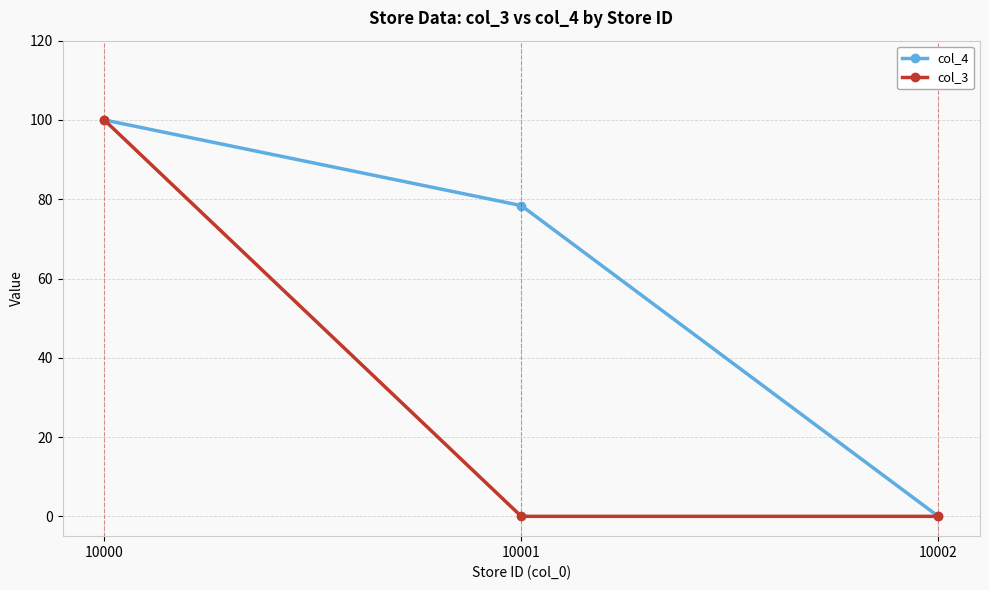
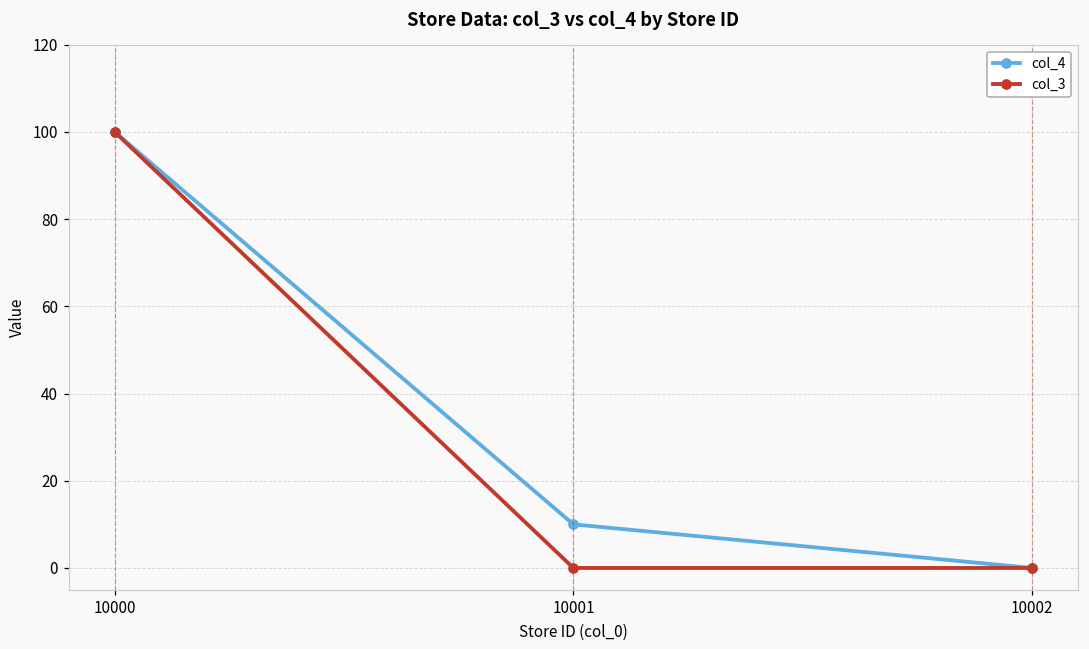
  {
    "col_4": {
-     "10001": 78
+     "10001": 10
    },
    "col_3": {
      "10001": 0
    }
  }
